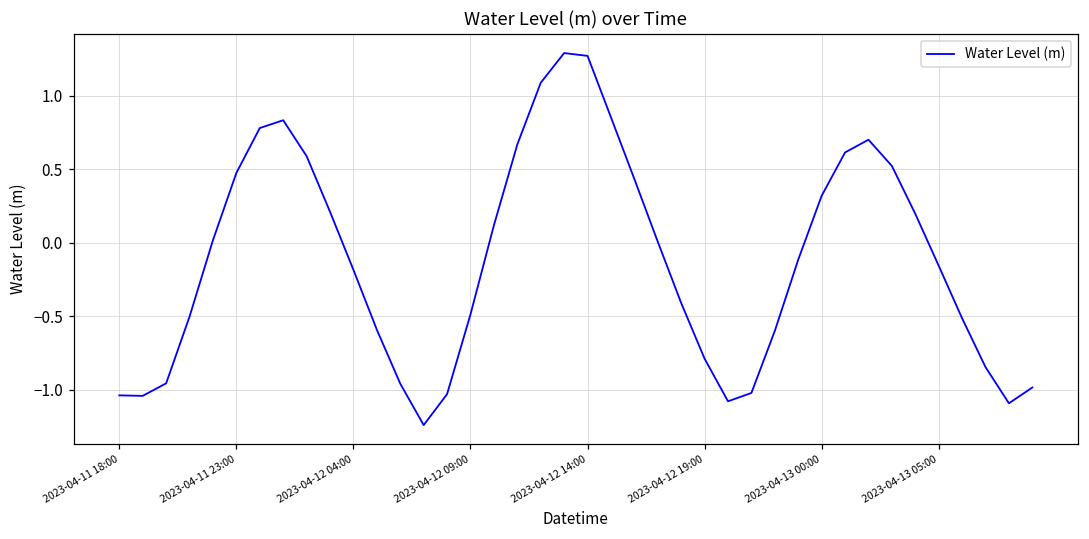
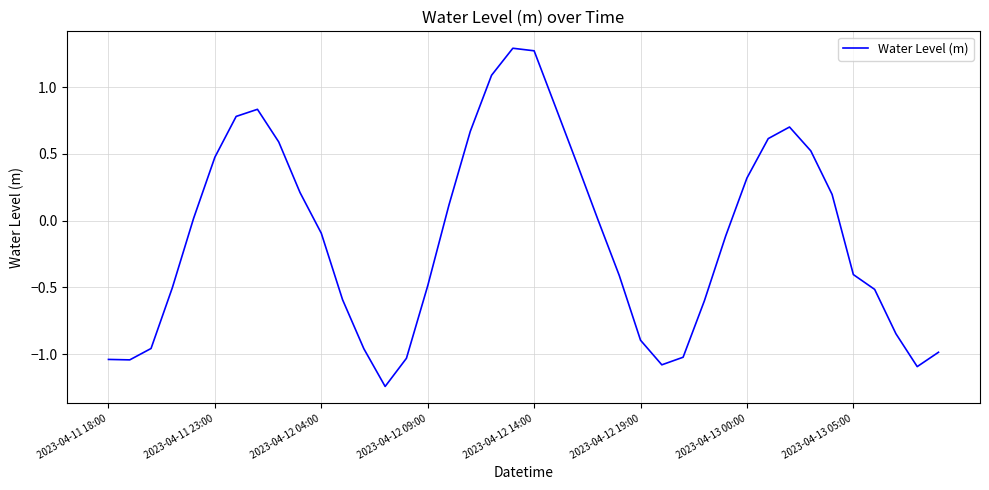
  {
    "2023-04-11 18:00": -1.04,
    "2023-04-11 23:00": 0.47,
-   "2023-04-12 04:00": -0.19,
+   "2023-04-12 04:00": -0.09,
    "2023-04-12 09:00": -0.49,
    "2023-04-12 14:00": 1.27,
-   "2023-04-12 19:00": -0.79,
+   "2023-04-12 19:00": -0.90,
    "2023-04-13 00:00": 0.32,
-   "2023-04-13 05:00": -0.16
+   "2023-04-13 05:00": -0.40
  }
